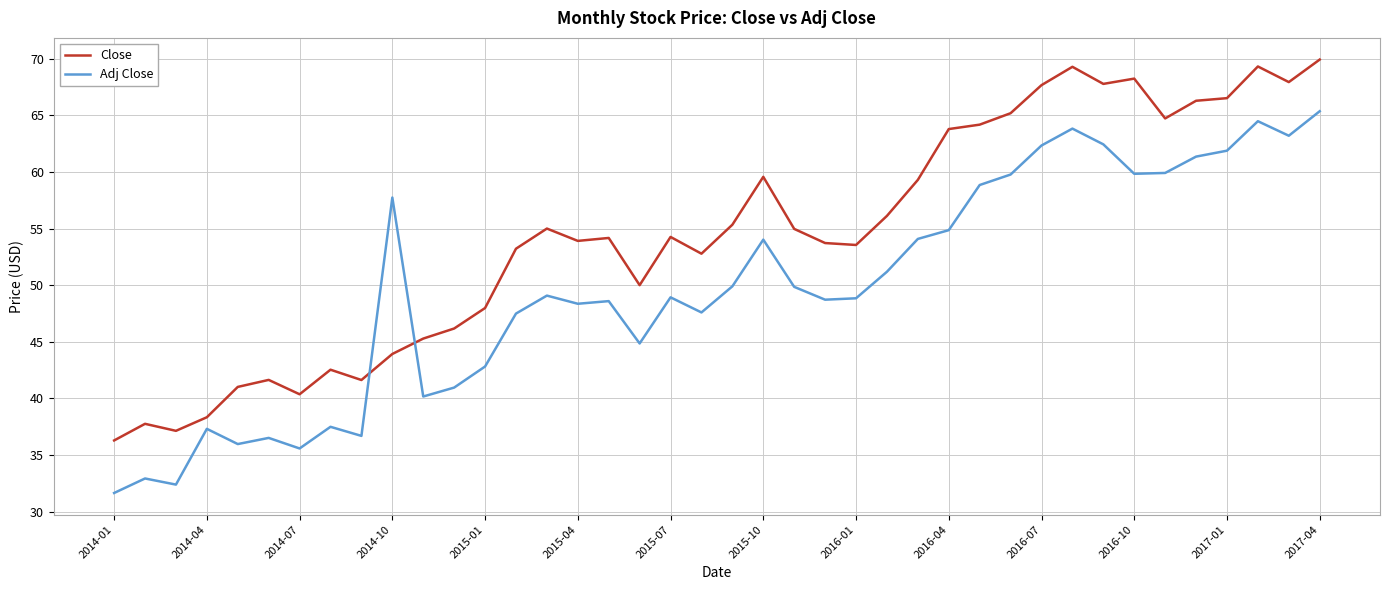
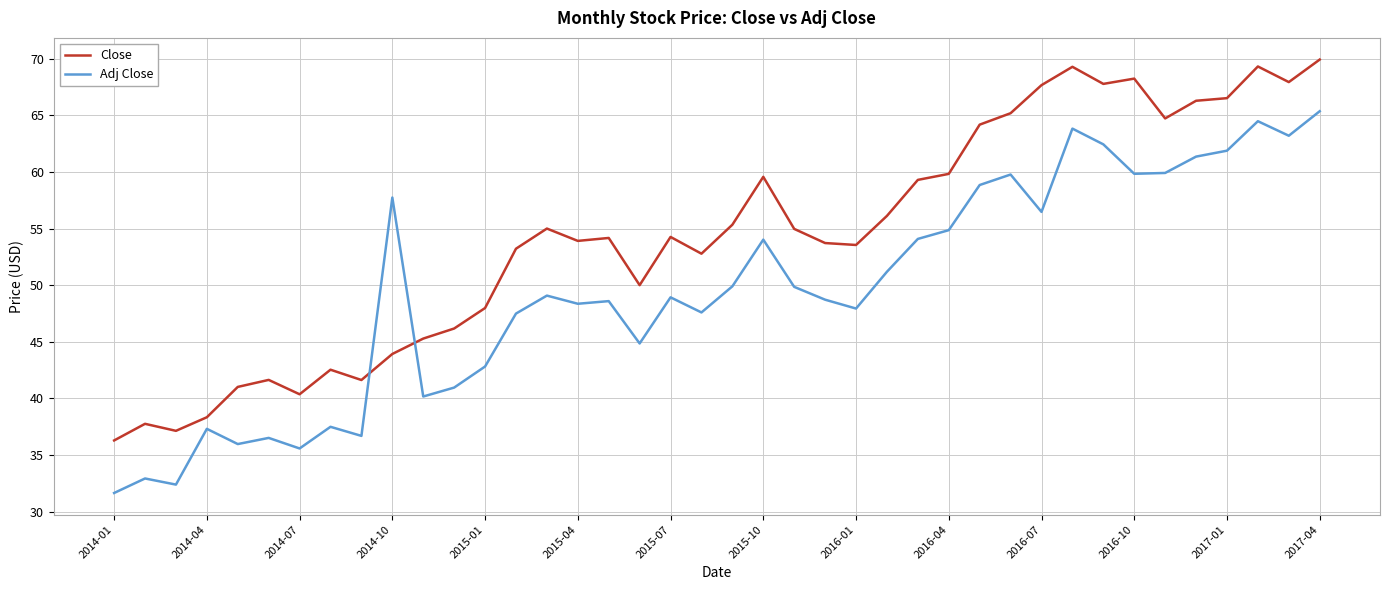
  {
    "Close": {
      "2014-01": 36.3,
      "2014-04": 38.3,
      "2014-07": 40.4,
      "2014-10": 43.9,
      "2015-01": 48.0,
      "2015-04": 53.9,
      "2015-07": 54.3,
      "2015-10": 59.6,
      "2016-01": 53.6,
-     "2016-04": 63.8,
+     "2016-04": 59.8,
      "2016-07": 67.7,
      "2016-10": 68.3,
      "2017-01": 66.5,
      "2017-04": 69.9
    },
    "Adj Close": {
      "2014-01": 31.6,
      "2014-04": 37.3,
      "2014-07": 35.6,
      "2014-10": 57.8,
      "2015-01": 42.8,
      "2015-04": 48.4,
      "2015-07": 48.9,
      "2015-10": 54.0,
-     "2016-01": 48.9,
+     "2016-01": 47.9,
      "2016-04": 54.9,
-     "2016-07": 62.3,
+     "2016-07": 56.5,
      "2016-10": 59.8,
      "2017-01": 61.9,
      "2017-04": 65.4
    }
  }
